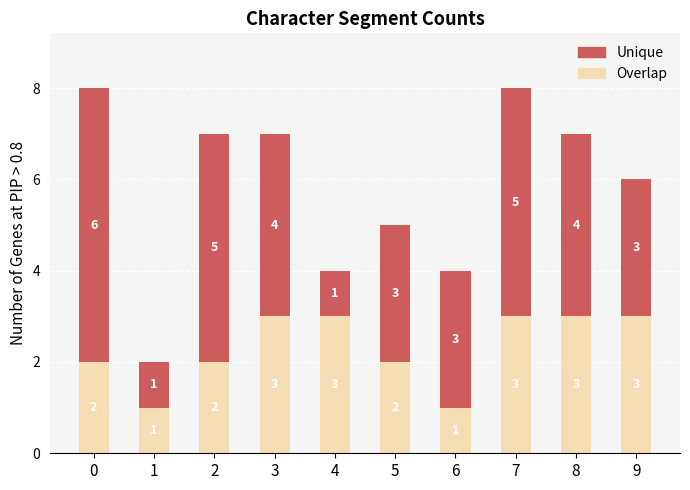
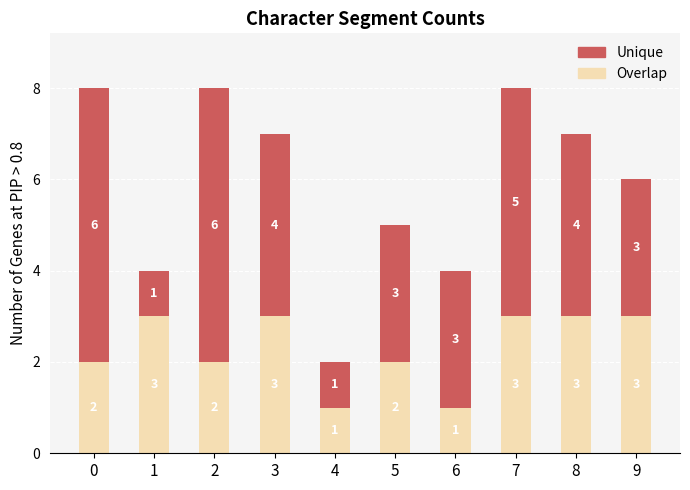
  {
    "Overlap": {
      "0": 2,
-     "1": 1,
+     "1": 3,
      "2": 2,
      "3": 3,
-     "4": 3,
+     "4": 1,
      "5": 2,
      "6": 1,
      "7": 3,
      "8": 3,
      "9": 3
    },
    "Unique": {
      "0": 6,
      "1": 1,
-     "2": 5,
+     "2": 6,
      "3": 4,
      "4": 1,
      "5": 3,
      "6": 3,
      "7": 5,
      "8": 4,
      "9": 3
    }
  }
